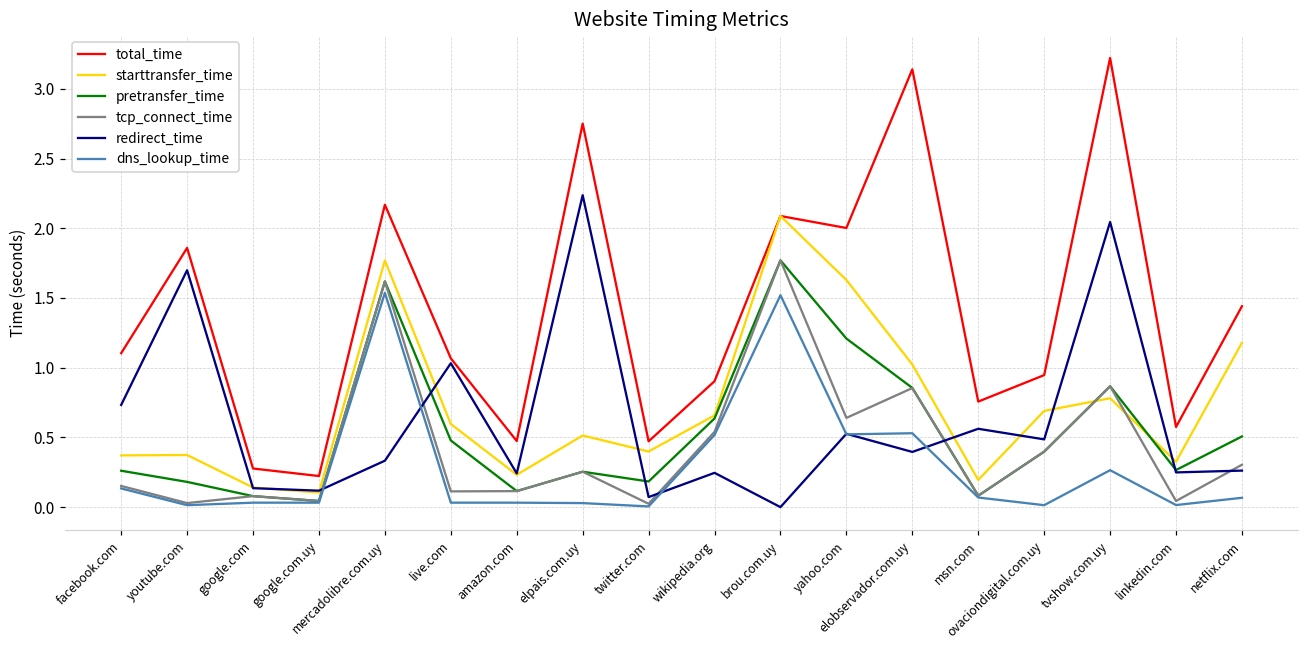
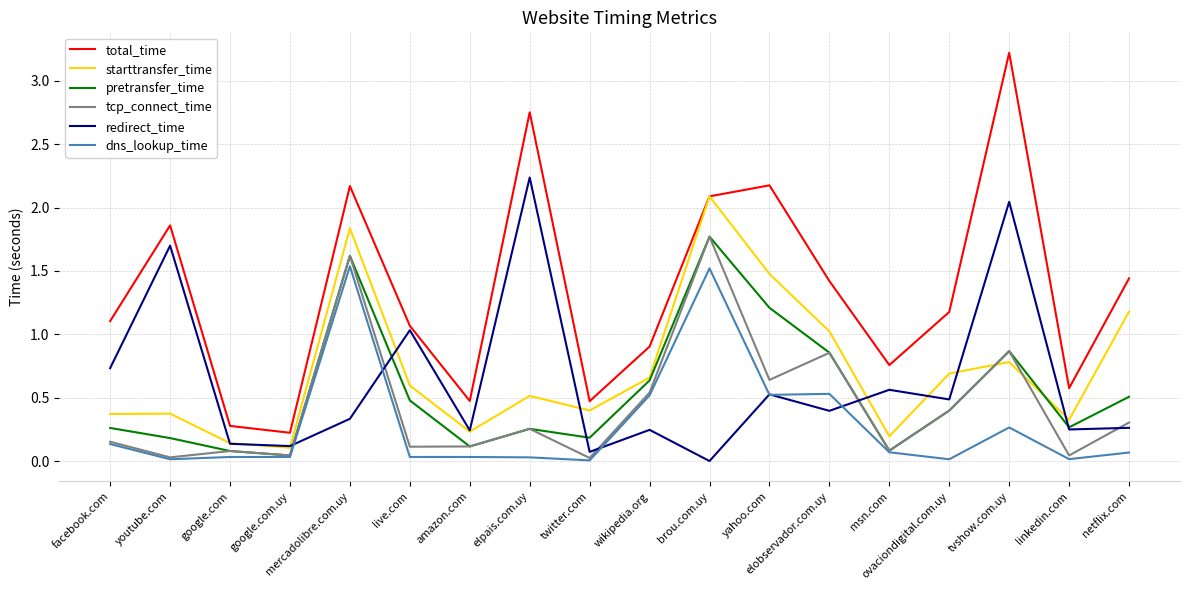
  {
    "total_time": {
      "facebook.com": 1.10,
      "youtube.com": 1.86,
      "google.com": 0.28,
      "google.com.uy": 0.22,
      "mercadolibre.com.uy": 2.17,
      "live.com": 1.07,
      "amazon.com": 0.47,
      "elpais.com.uy": 2.75,
      "twitter.com": 0.47,
      "wikipedia.org": 0.90,
-     "yahoo.com": 2.00,
-     "elobservador.com.uy": 3.14,
+     "yahoo.com": 2.18,
+     "elobservador.com.uy": 1.42,
      "msn.com": 0.76,
-     "ovaciondigital.com.uy": 0.95,
+     "ovaciondigital.com.uy": 1.18,
      "tvshow.com.uy": 3.22,
      "linkedin.com": 0.58,
      "netflix.com": 1.44
    },
    "starttransfer_time": {
      "facebook.com": 0.37,
      "youtube.com": 0.37,
-     "mercadolibre.com.uy": 1.77,
+     "mercadolibre.com.uy": 1.84,
      "live.com": 0.60,
      "elpais.com.uy": 0.51,
      "twitter.com": 0.40,
      "wikipedia.org": 0.66,
-     "yahoo.com": 1.63,
+     "yahoo.com": 1.48,
      "elobservador.com.uy": 1.02,
      "msn.com": 0.20,
      "ovaciondigital.com.uy": 0.69,
      "tvshow.com.uy": 0.78,
      "linkedin.com": 0.33,
      "netflix.com": 1.18
    },
    "pretransfer_time": {
      "facebook.com": 0.26,
      "youtube.com": 0.18,
      "live.com": 0.48,
      "twitter.com": 0.18,
      "wikipedia.org": 0.64,
      "yahoo.com": 1.21,
      "netflix.com": 0.51
    },
    "tcp_connect_time": {
      "live.com": 0.11,
      "wikipedia.org": 0.54,
      "yahoo.com": 0.64,
      "linkedin.com": 0.04,
      "netflix.com": 0.30
    },
    "redirect_time": {
      "facebook.com": 0.73,
      "youtube.com": 1.70,
      "mercadolibre.com.uy": 0.33,
      "live.com": 1.03,
      "elpais.com.uy": 2.24,
      "twitter.com": 0.07,
      "wikipedia.org": 0.25,
      "brou.com.uy": 0.00,
      "elobservador.com.uy": 0.40,
      "msn.com": 0.56,
      "ovaciondigital.com.uy": 0.49,
      "tvshow.com.uy": 2.05,
      "netflix.com": 0.26
    },
    "dns_lookup_time": {
      "google.com": 0.03,
      "mercadolibre.com.uy": 1.54,
      "live.com": 0.03,
      "amazon.com": 0.03,
      "elpais.com.uy": 0.03,
      "wikipedia.org": 0.52,
      "brou.com.uy": 1.52,
      "elobservador.com.uy": 0.53,
      "ovaciondigital.com.uy": 0.01,
      "tvshow.com.uy": 0.27,
      "linkedin.com": 0.02,
      "netflix.com": 0.07
    }
  }
